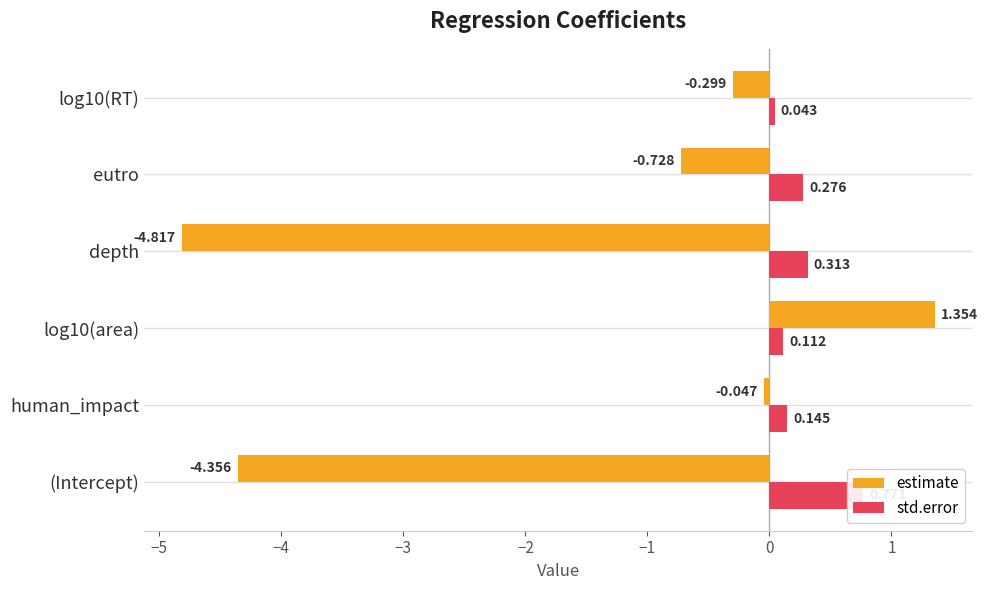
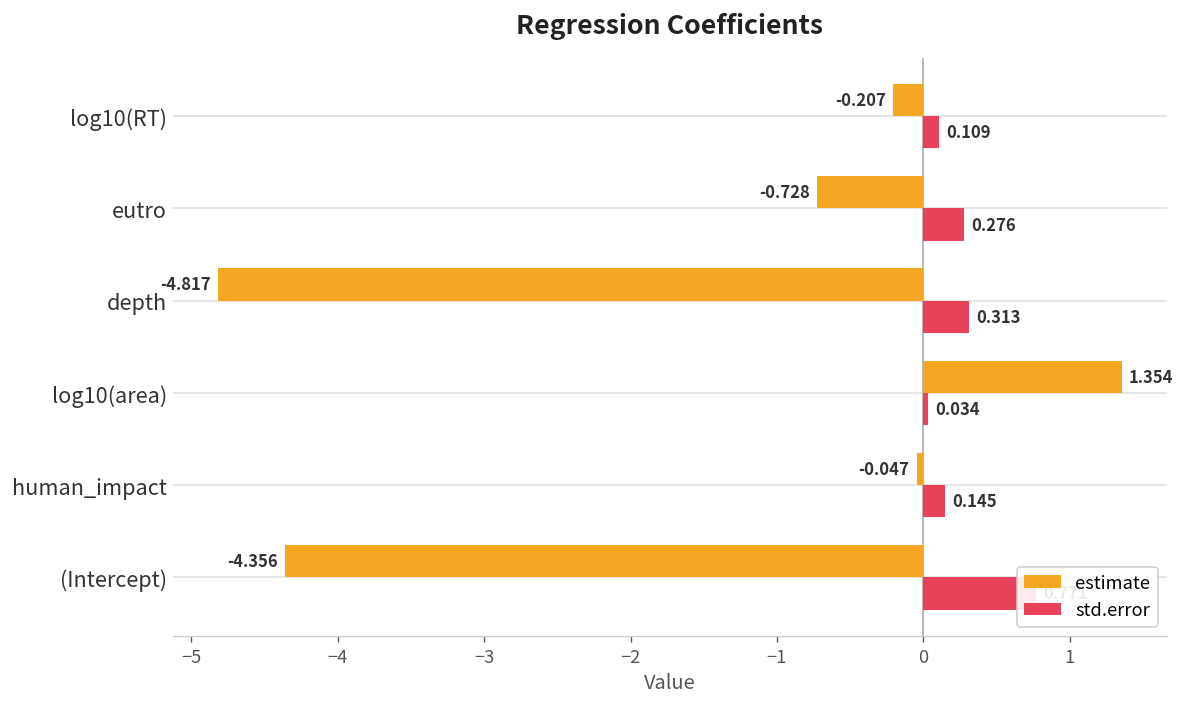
  {
    "estimate": {
-     "log10(RT)": -0.299,
+     "log10(RT)": -0.207,
      "eutro": -0.728,
      "depth": -4.817,
      "log10(area)": 1.354,
      "human_impact": -0.047,
      "(Intercept)": -4.356
    },
    "std.error": {
-     "log10(RT)": 0.043,
+     "log10(RT)": 0.109,
      "eutro": 0.276,
      "depth": 0.313,
-     "log10(area)": 0.112,
+     "log10(area)": 0.034,
      "human_impact": 0.145
    }
  }
